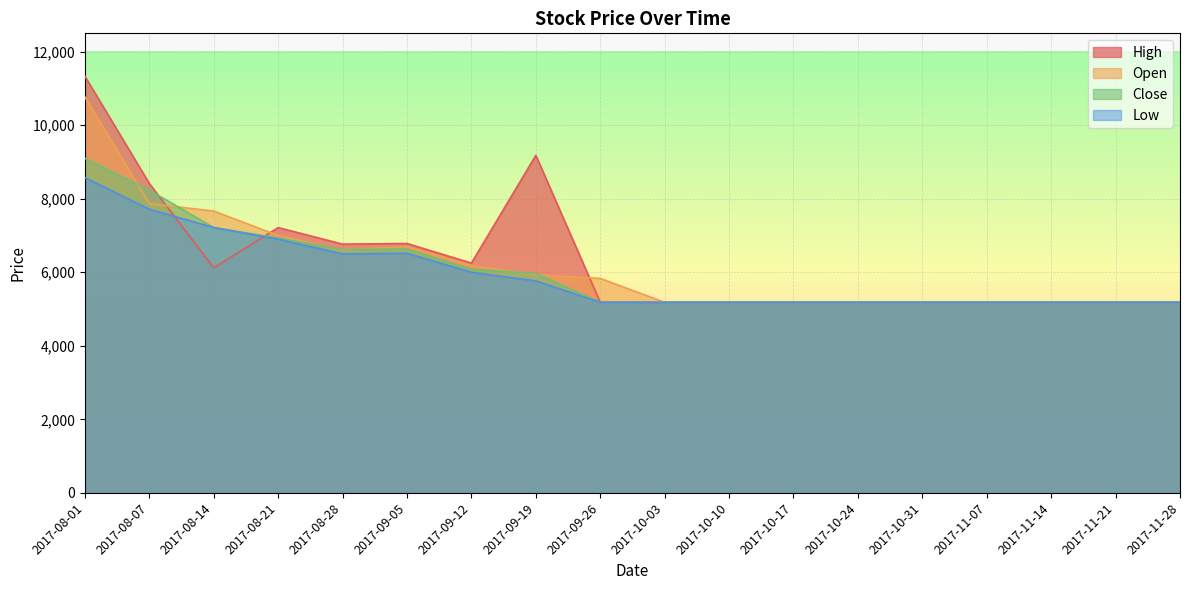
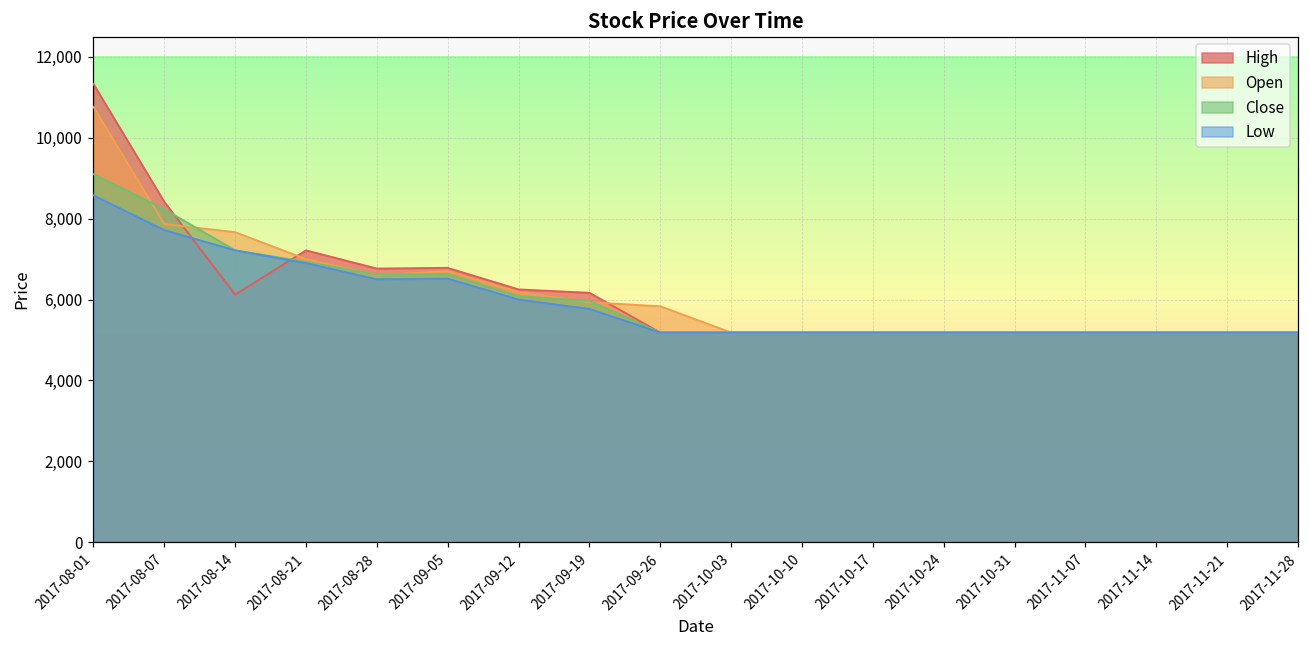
  {
    "High": {
      "2017-08-01": "11,300",
      "2017-08-07": "8,400",
      "2017-08-14": "6,100",
      "2017-08-21": "7,200",
      "2017-08-28": "6,800",
      "2017-09-05": "6,800",
-     "2017-09-19": "9,200"
+     "2017-09-19": "6,200"
    },
    "Open": {
      "2017-08-01": "10,800",
      "2017-08-07": "7,900",
      "2017-08-14": "7,700",
      "2017-09-26": "5,800"
    },
    "Close": {
      "2017-08-01": "9,100",
      "2017-08-07": "8,200",
      "2017-09-12": "6,100"
    },
    "Low": {
      "2017-08-01": "8,600",
      "2017-08-07": "7,700",
      "2017-08-28": "6,500",
      "2017-09-05": "6,500",
      "2017-09-12": "6,000",
      "2017-09-19": "5,800"
    }
  }
